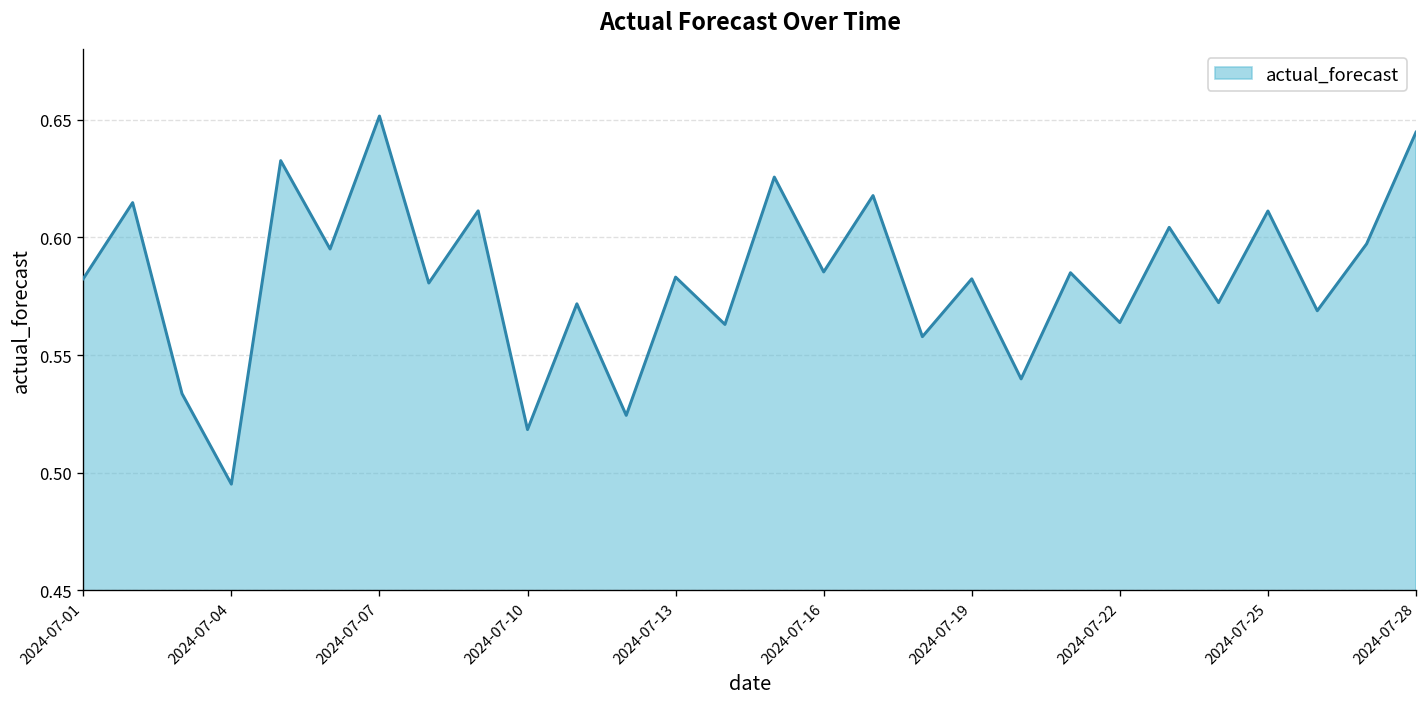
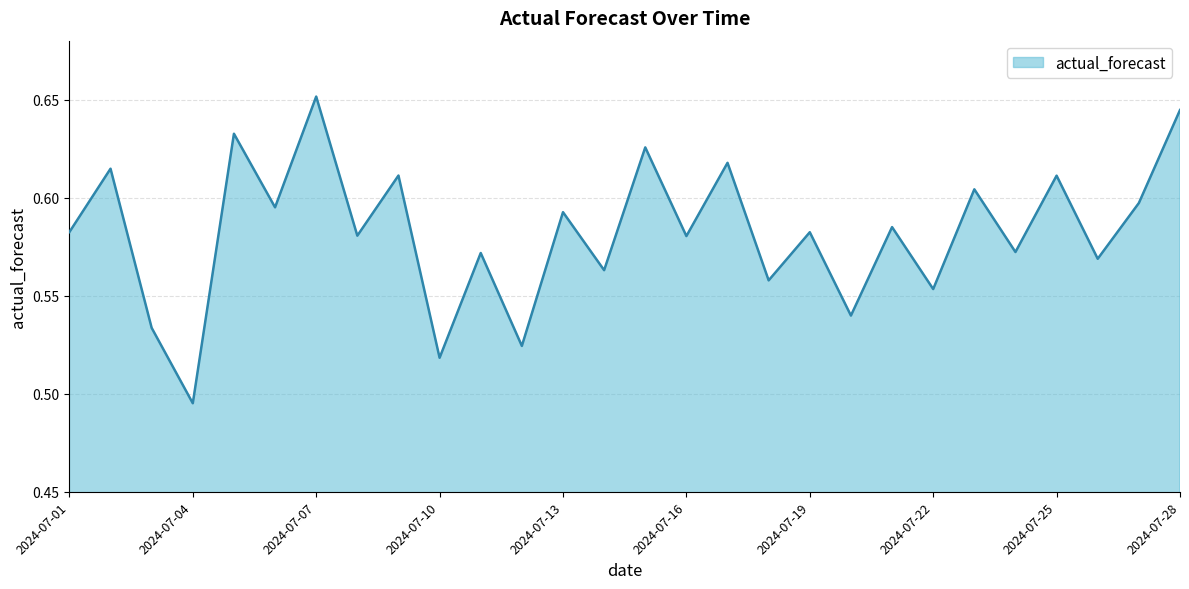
  {
    "2024-07-01": 0.582,
    "2024-07-04": 0.495,
    "2024-07-07": 0.652,
    "2024-07-10": 0.518,
-   "2024-07-13": 0.583,
-   "2024-07-16": 0.585,
+   "2024-07-13": 0.593,
+   "2024-07-16": 0.580,
    "2024-07-19": 0.582,
-   "2024-07-22": 0.564,
+   "2024-07-22": 0.553,
    "2024-07-25": 0.611,
    "2024-07-28": 0.645
  }
